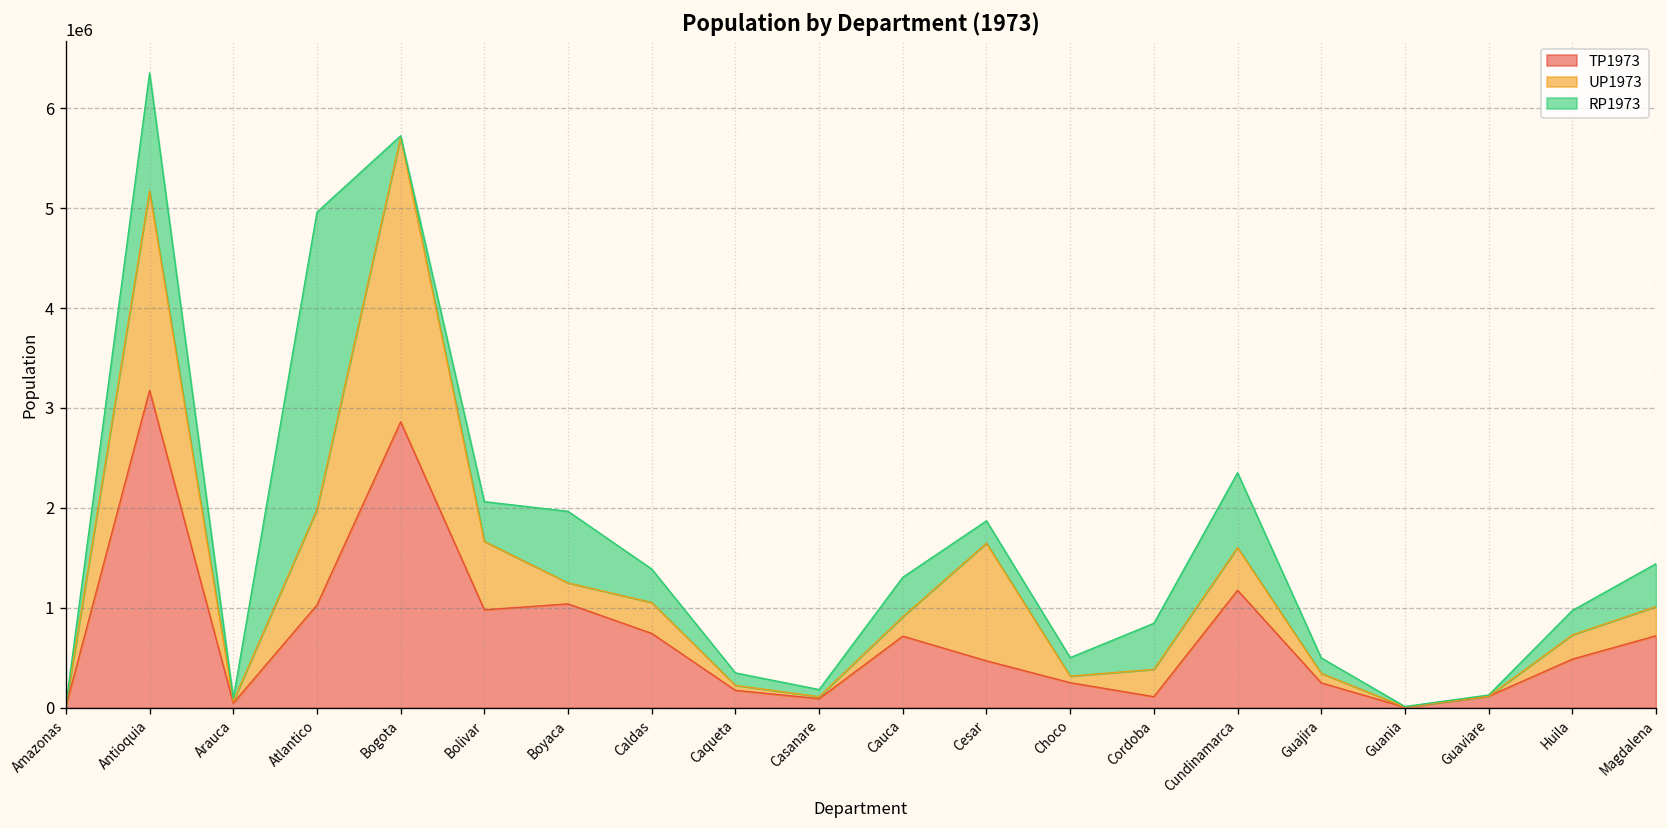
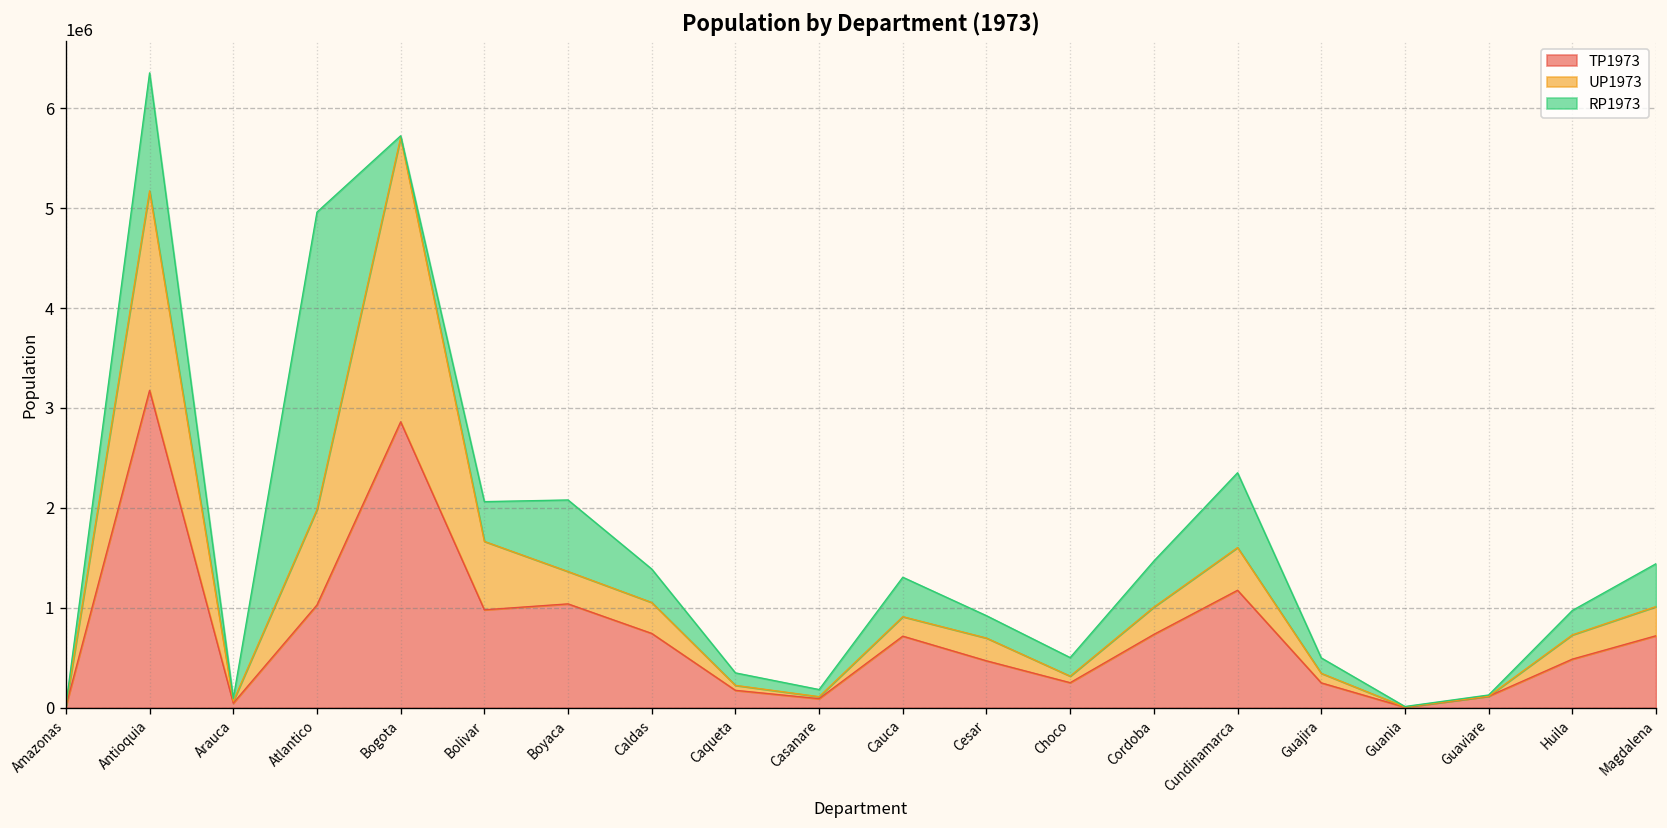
  {
    "TP1973": {
      "Antioquia": 3200000,
      "Atlantico": 1000000,
      "Bogota": 2900000,
      "Bolivar": 1000000,
      "Boyaca": 1000000,
      "Caldas": 700000,
      "Caqueta": 200000,
      "Cauca": 700000,
      "Cesar": 500000,
      "Choco": 300000,
-     "Cordoba": 100000,
+     "Cordoba": 700000,
      "Cundinamarca": 1200000,
      "Guajira": 200000,
      "Huila": 500000,
      "Magdalena": 700000
    },
    "UP1973": {
      "Antioquia": 2000000,
      "Atlantico": 1000000,
      "Bolivar": 700000,
-     "Boyaca": 200000,
+     "Boyaca": 300000,
      "Caldas": 300000,
      "Caqueta": 0,
      "Cauca": 200000,
-     "Cesar": 1200000,
+     "Cesar": 200000,
      "Choco": 100000,
      "Cordoba": 300000,
      "Cundinamarca": 400000,
      "Guajira": 100000,
      "Huila": 200000,
      "Magdalena": 300000
    },
    "RP1973": {
      "Antioquia": 1200000,
      "Atlantico": 3000000,
      "Bolivar": 400000,
      "Boyaca": 700000,
      "Caldas": 300000,
      "Caqueta": 100000,
      "Casanare": 100000,
      "Cauca": 400000,
      "Cesar": 200000,
      "Choco": 200000,
      "Cordoba": 500000,
      "Cundinamarca": 700000,
      "Guajira": 200000,
      "Huila": 200000,
      "Magdalena": 400000
    }
  }
